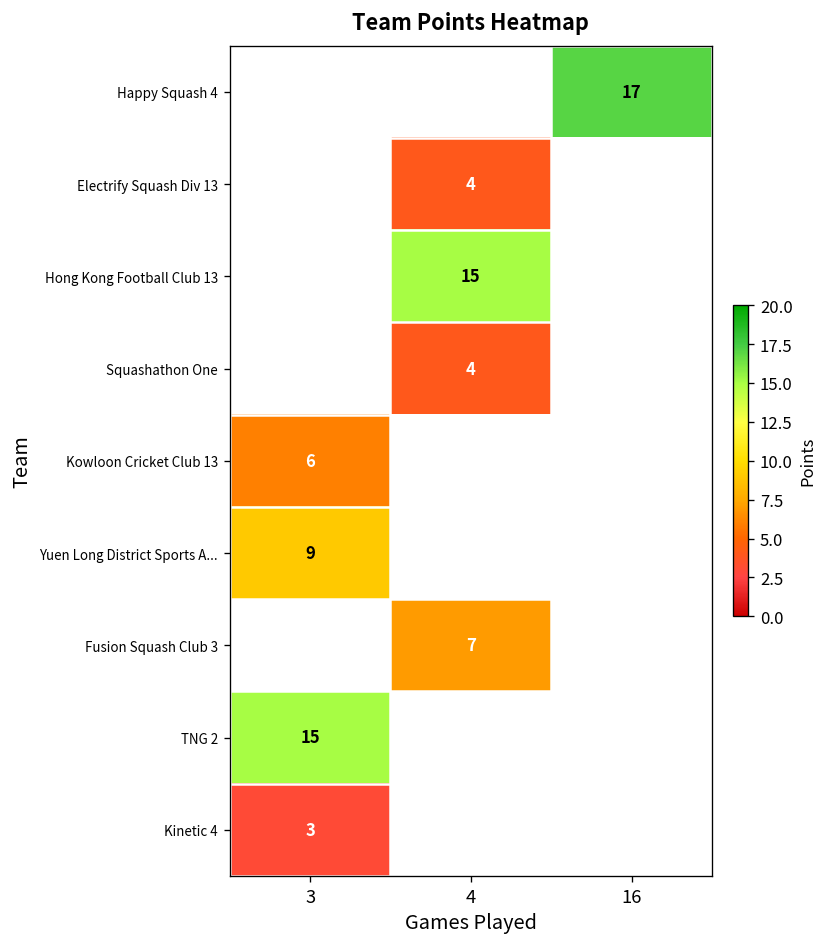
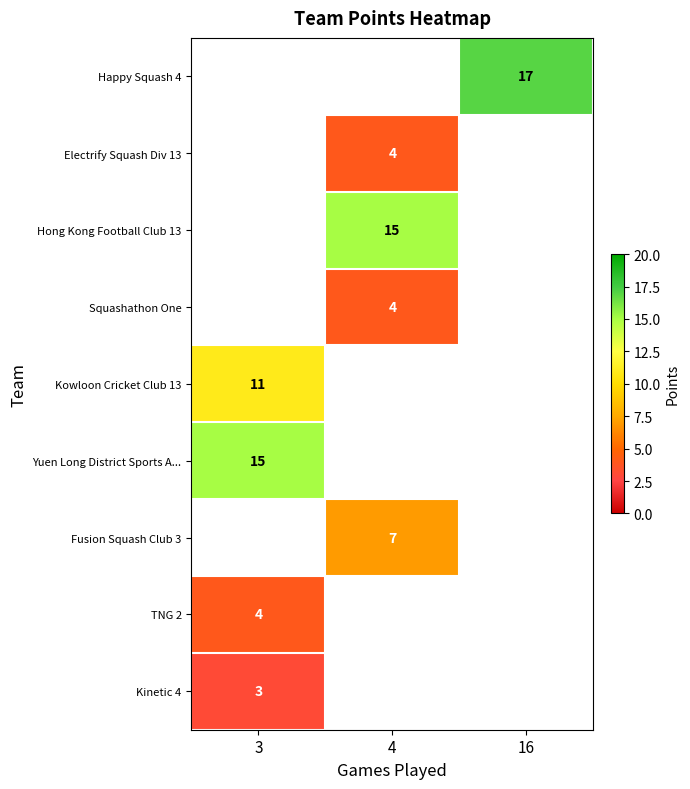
  {
    "Happy Squash 4": {
      "16": 17
    },
    "Electrify Squash Div 13": {
      "4": 4
    },
    "Hong Kong Football Club 13": {
      "4": 15
    },
    "Squashathon One": {
      "4": 4
    },
    "Kowloon Cricket Club 13": {
-     "3": 6
+     "3": 11
    },
    "Yuen Long District Sports A...": {
-     "3": 9
+     "3": 15
    },
    "Fusion Squash Club 3": {
      "4": 7
    },
    "TNG 2": {
-     "3": 15
+     "3": 4
    },
    "Kinetic 4": {
      "3": 3
    }
  }
